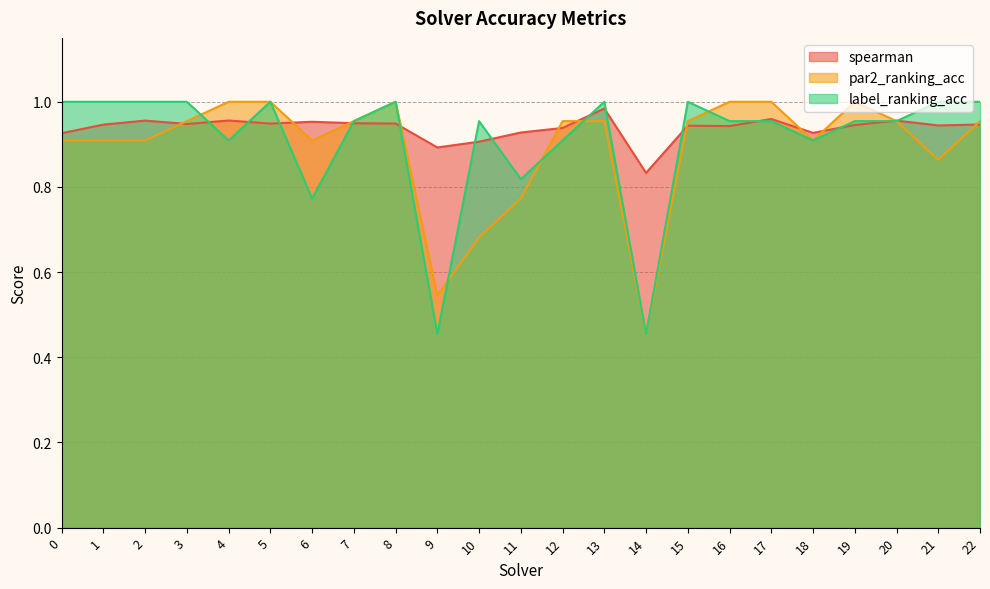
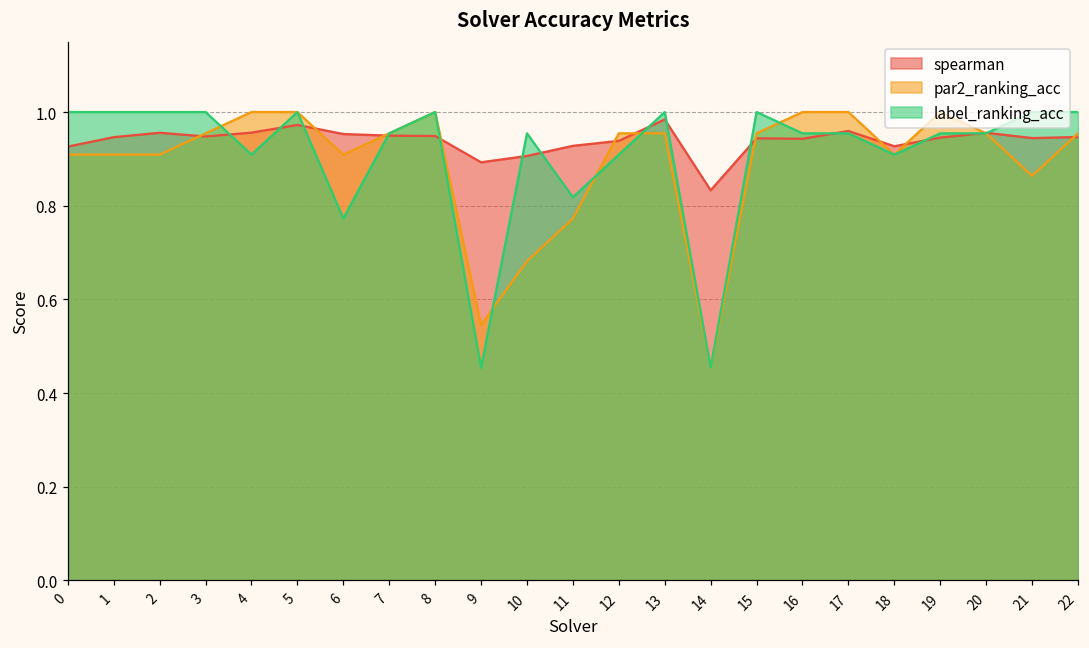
  {
    "spearman": {
      "0": 0.93,
      "1": 0.95,
      "2": 0.96,
      "3": 0.95,
      "4": 0.96,
-     "5": 0.95,
+     "5": 0.97,
      "6": 0.95,
      "8": 0.95,
      "9": 0.89,
      "10": 0.91,
      "11": 0.93,
      "12": 0.94,
      "13": 0.98,
      "14": 0.83,
      "15": 0.94,
      "16": 0.94,
      "18": 0.93,
      "19": 0.95,
      "21": 0.94,
      "22": 0.95
    },
    "par2_ranking_acc": {
      "0": 0.91,
      "1": 0.91,
      "2": 0.91,
      "3": 0.95,
      "4": 1.00,
      "6": 0.91,
      "9": 0.55,
      "10": 0.68,
      "11": 0.77,
      "12": 0.95,
      "13": 0.95,
      "15": 0.95,
      "16": 1.00,
      "17": 1.00,
      "21": 0.86,
      "22": 0.95
    },
    "label_ranking_acc": {
      "0": 1.00,
      "1": 1.00,
      "2": 1.00,
      "3": 1.00,
      "4": 0.91,
      "6": 0.77,
      "9": 0.45,
      "10": 0.95,
      "11": 0.82,
      "12": 0.91,
      "13": 1.00,
      "15": 1.00,
      "16": 0.95,
      "19": 0.95,
      "22": 1.00
    }
  }
